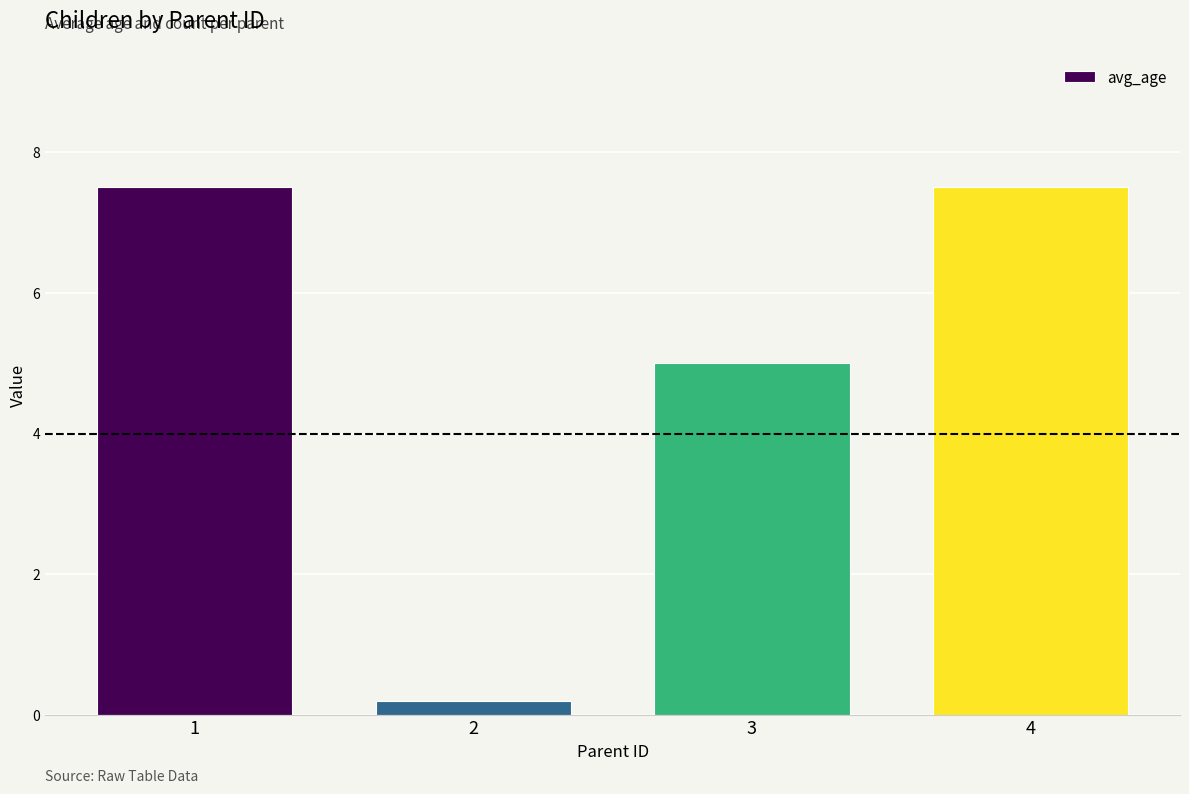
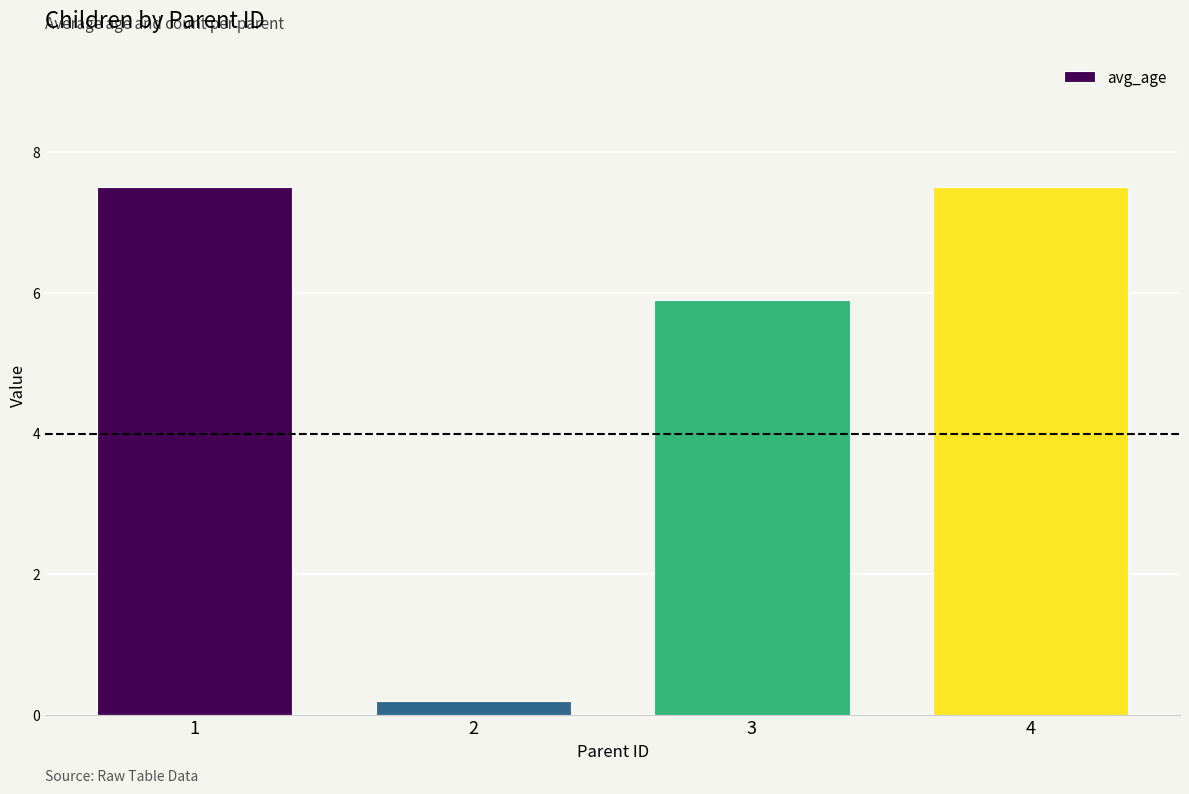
  {
    "1": 7.5,
    "2": 0.2,
-   "3": 5.0,
+   "3": 5.9,
    "4": 7.5
  }
